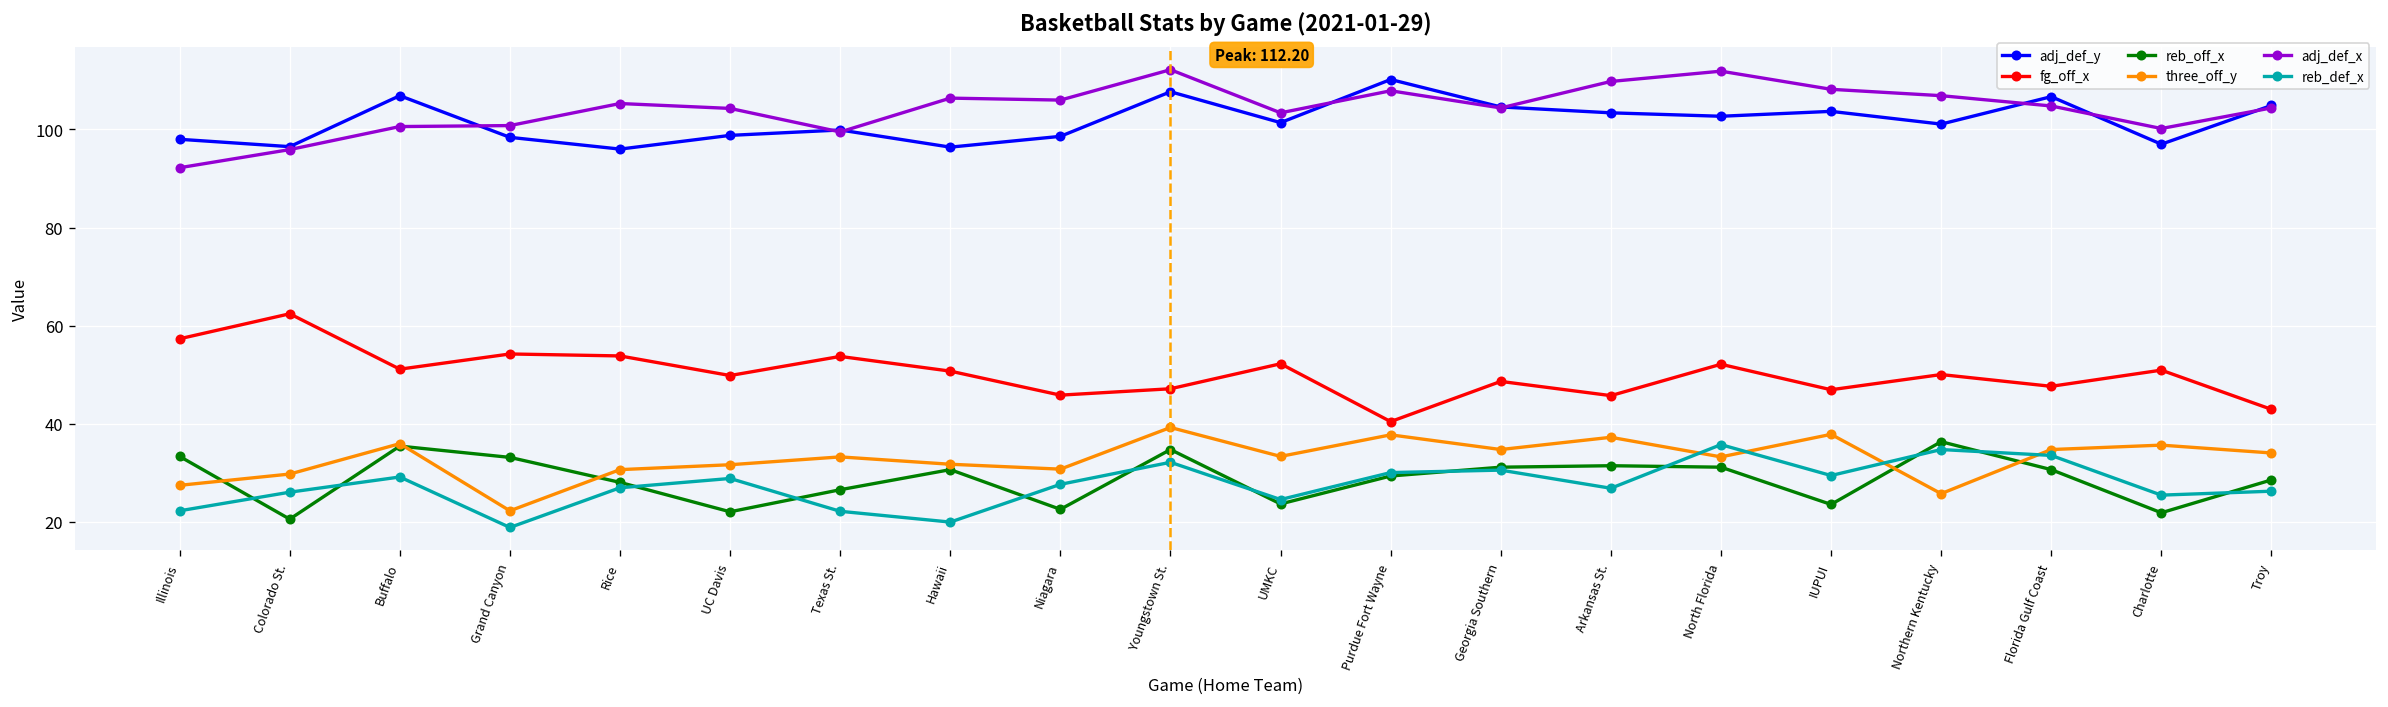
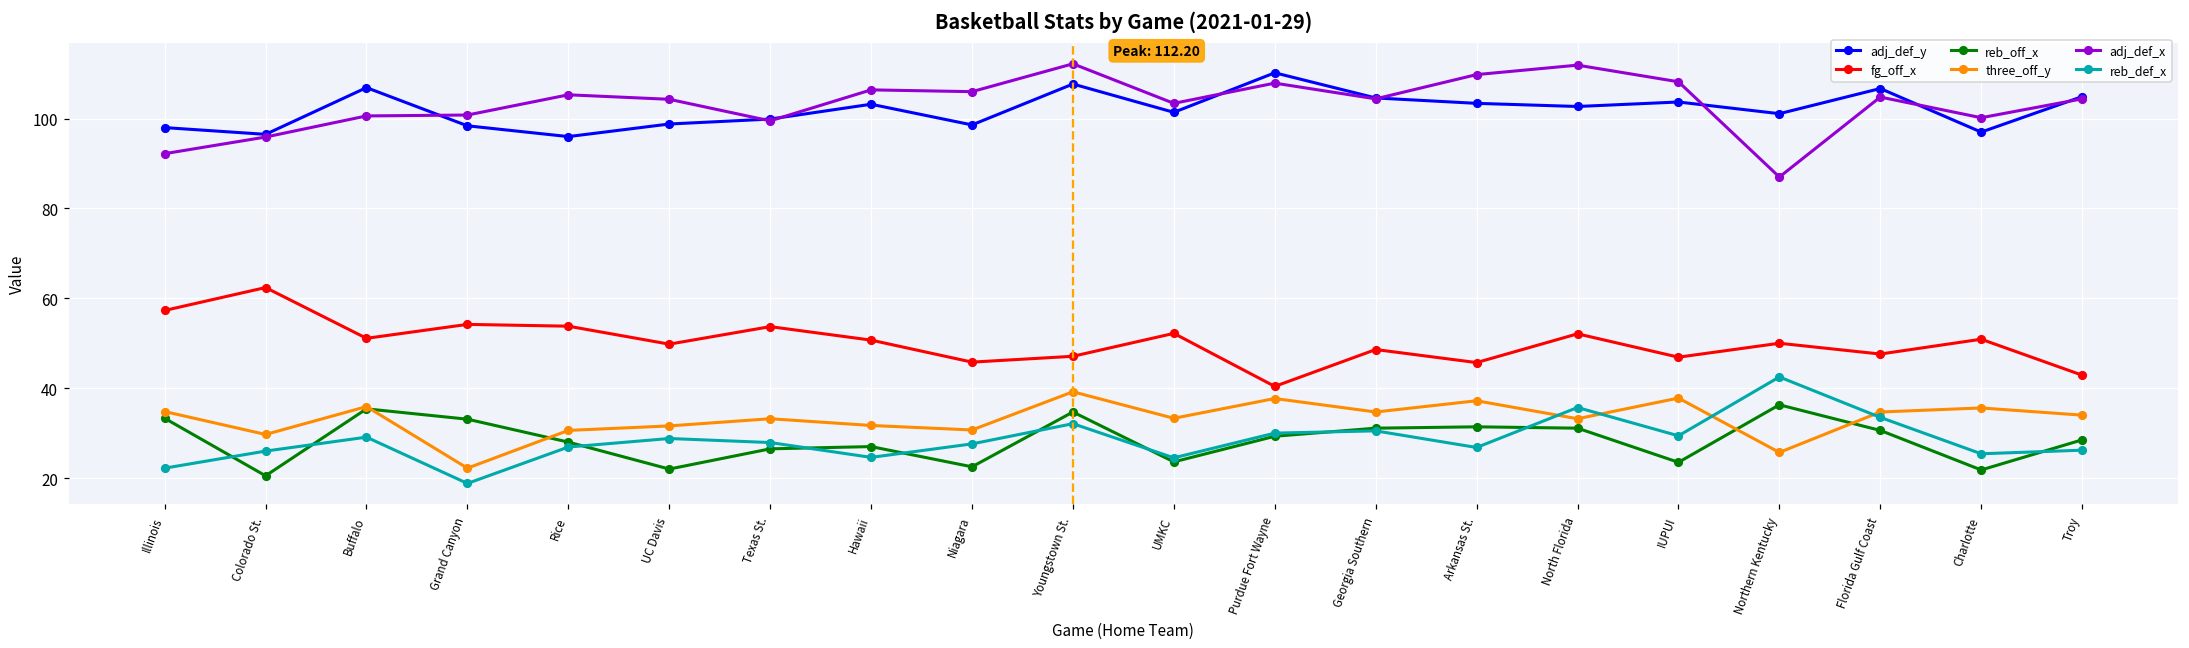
  {
    "adj_def_y": {
      "Illinois": 98,
      "Buffalo": 107,
      "Grand Canyon": 98,
      "Rice": 96,
      "UC Davis": 99,
-     "Hawaii": 96,
+     "Hawaii": 103,
      "Niagara": 99,
      "Youngstown St.": 108,
      "UMKC": 101,
      "Purdue Fort Wayne": 110,
      "Arkansas St.": 103,
      "North Florida": 103,
      "IUPUI": 104,
      "Northern Kentucky": 101,
      "Florida Gulf Coast": 107,
      "Charlotte": 97
    },
    "fg_off_x": {
      "Illinois": 57,
      "Colorado St.": 62,
      "Buffalo": 51,
      "Grand Canyon": 54,
      "Rice": 54,
      "UC Davis": 50,
      "Texas St.": 54,
      "Hawaii": 51,
      "Niagara": 46,
      "Youngstown St.": 47,
      "UMKC": 52,
      "Purdue Fort Wayne": 40,
      "Georgia Southern": 49,
      "Arkansas St.": 46,
      "North Florida": 52,
      "IUPUI": 47,
      "Northern Kentucky": 50,
      "Florida Gulf Coast": 48,
      "Charlotte": 51,
      "Troy": 43
    },
    "reb_off_x": {
      "Illinois": 33,
      "Colorado St.": 21,
      "Grand Canyon": 33,
      "Rice": 28,
      "UC Davis": 22,
      "Texas St.": 27,
-     "Hawaii": 31,
+     "Hawaii": 27,
      "Niagara": 23,
      "Youngstown St.": 35,
      "UMKC": 24,
      "Purdue Fort Wayne": 29,
      "Arkansas St.": 31,
      "North Florida": 31,
      "IUPUI": 24,
      "Northern Kentucky": 36,
      "Florida Gulf Coast": 31,
      "Charlotte": 22,
      "Troy": 29
    },
    "three_off_y": {
-     "Illinois": 27,
+     "Illinois": 35,
      "Colorado St.": 30,
      "Grand Canyon": 22,
      "Rice": 31,
      "UC Davis": 32,
      "Texas St.": 33,
      "Hawaii": 32,
      "Niagara": 31,
      "Youngstown St.": 39,
      "UMKC": 33,
      "Purdue Fort Wayne": 38,
      "Georgia Southern": 35,
      "Arkansas St.": 37,
      "North Florida": 33,
      "IUPUI": 38,
      "Northern Kentucky": 26,
      "Florida Gulf Coast": 35,
      "Charlotte": 36,
      "Troy": 34
    },
    "adj_def_x": {
      "Illinois": 92,
      "Buffalo": 101,
      "Grand Canyon": 101,
      "Rice": 105,
      "UC Davis": 104,
      "Hawaii": 106,
      "Niagara": 106,
      "Youngstown St.": 112,
      "UMKC": 103,
      "Purdue Fort Wayne": 108,
      "Arkansas St.": 110,
      "North Florida": 112,
      "IUPUI": 108,
-     "Northern Kentucky": 107,
+     "Northern Kentucky": 87,
      "Florida Gulf Coast": 105,
      "Charlotte": 100
    },
    "reb_def_x": {
      "Illinois": 22,
      "Colorado St.": 26,
      "Buffalo": 29,
      "Grand Canyon": 19,
      "Rice": 27,
      "UC Davis": 29,
-     "Texas St.": 22,
-     "Hawaii": 20,
+     "Texas St.": 28,
+     "Hawaii": 25,
      "Niagara": 28,
      "Youngstown St.": 32,
      "UMKC": 25,
      "Purdue Fort Wayne": 30,
      "Arkansas St.": 27,
      "North Florida": 36,
      "IUPUI": 29,
-     "Northern Kentucky": 35,
+     "Northern Kentucky": 43,
      "Florida Gulf Coast": 34,
      "Charlotte": 25,
      "Troy": 26
    }
  }
